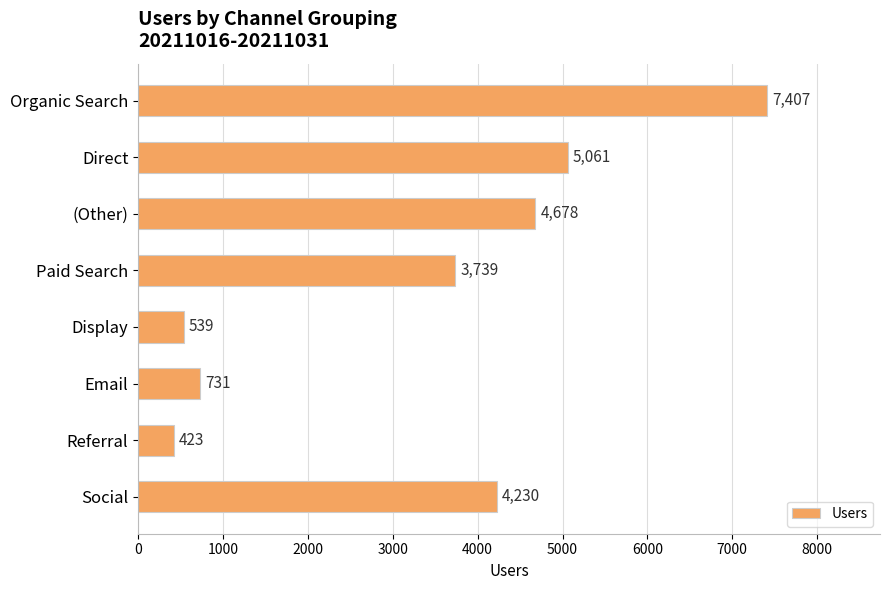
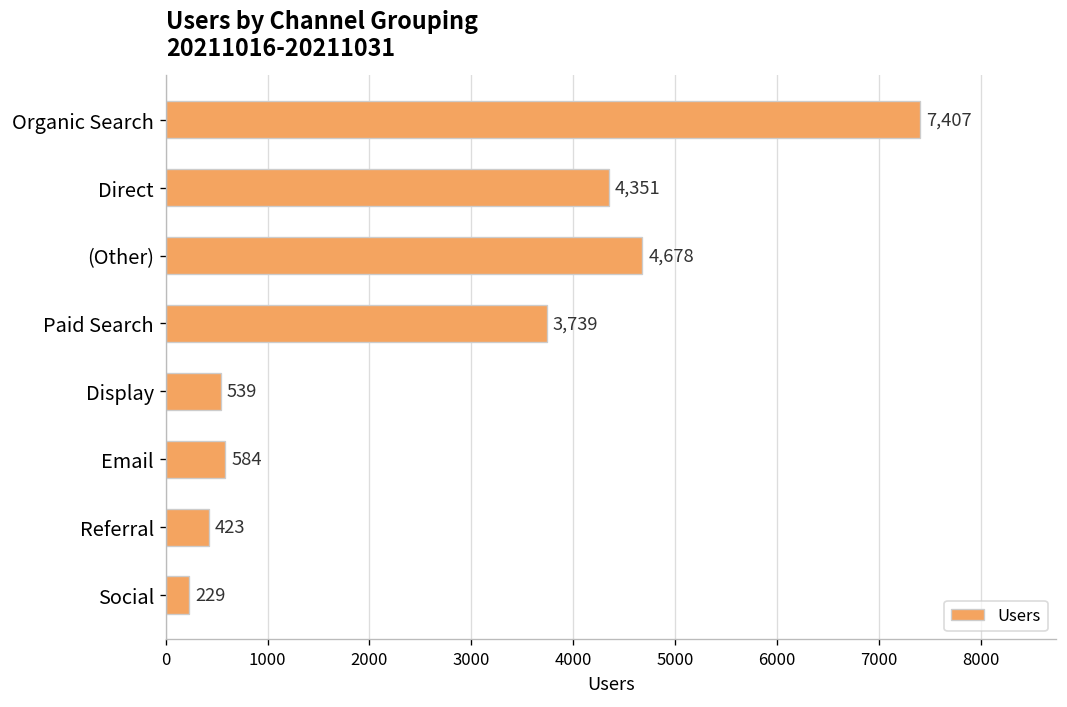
  {
    "Organic Search": "7,407",
-   "Direct": "5,061",
+   "Direct": "4,351",
    "(Other)": "4,678",
    "Paid Search": "3,739",
    "Display": "539",
-   "Email": "731",
+   "Email": "584",
    "Referral": "423",
-   "Social": "4,230"
+   "Social": "229"
  }
